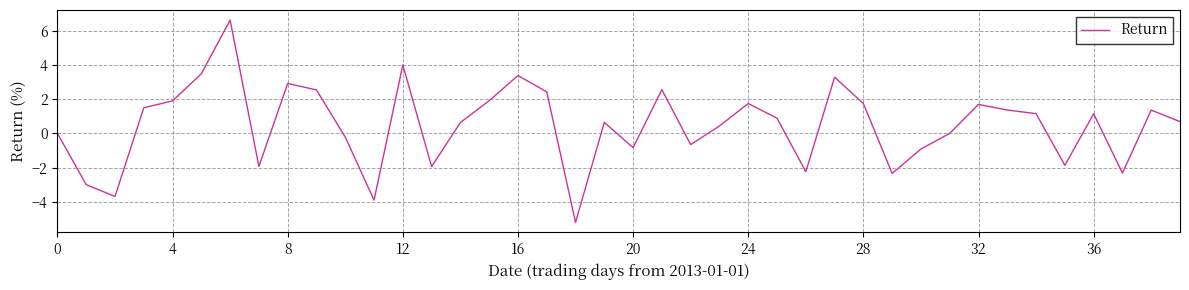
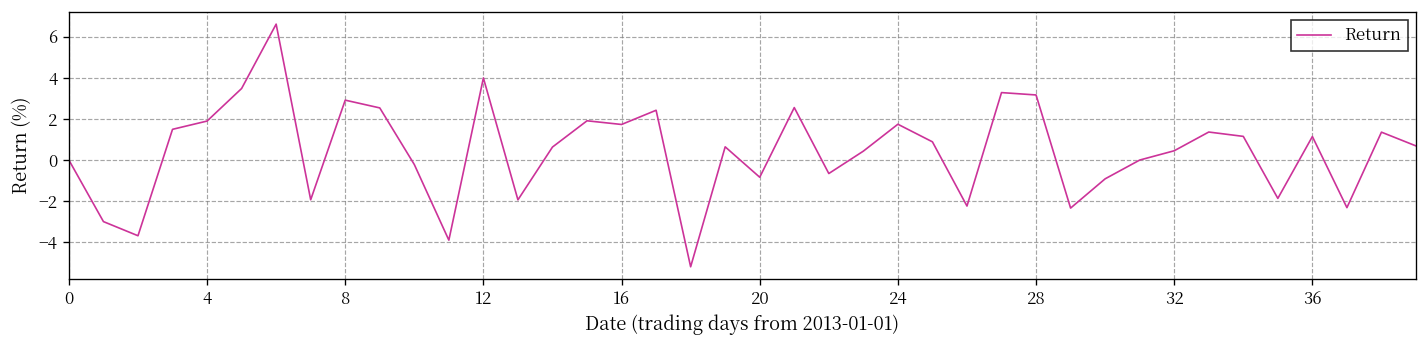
  {
    "0": 0.0,
    "4": 1.9,
    "8": 2.9,
    "12": 4.0,
-   "16": 3.4,
+   "16": 1.7,
    "20": -0.8,
    "24": 1.7,
-   "28": 1.7,
-   "32": 1.7,
+   "28": 3.2,
+   "32": 0.5,
    "36": 1.1
  }
